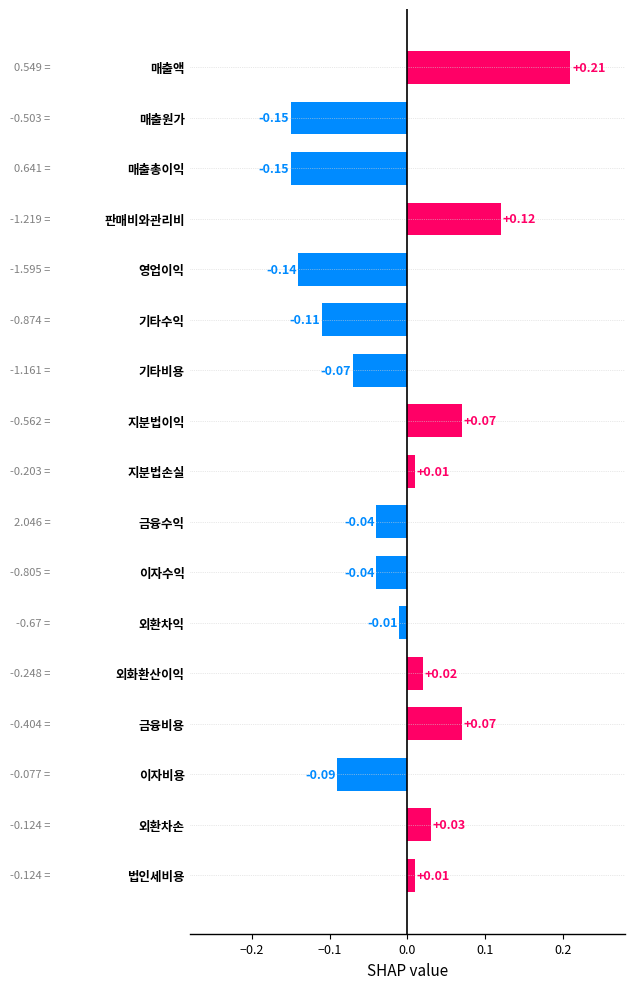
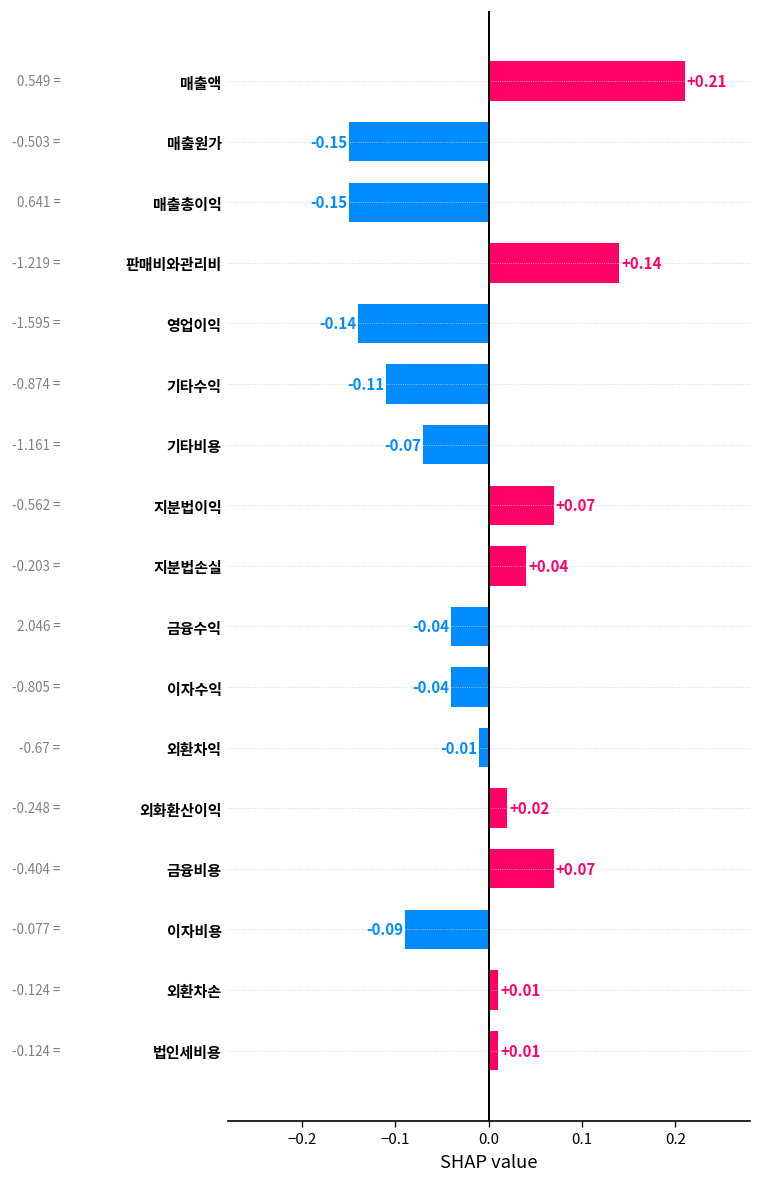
  {
    "매출액": "+0.21",
    "매출원가": "-0.15",
    "매출총이익": "-0.15",
-   "판매비와관리비": "+0.12",
+   "판매비와관리비": "+0.14",
    "영업이익": "-0.14",
    "기타수익": "-0.11",
    "기타비용": "-0.07",
    "지분법이익": "+0.07",
-   "지분법손실": "+0.01",
+   "지분법손실": "+0.04",
    "금융수익": "-0.04",
    "이자수익": "-0.04",
    "외환차익": "-0.01",
    "외화환산이익": "+0.02",
    "금융비용": "+0.07",
    "이자비용": "-0.09",
-   "외환차손": "+0.03",
+   "외환차손": "+0.01",
    "법인세비용": "+0.01"
  }
